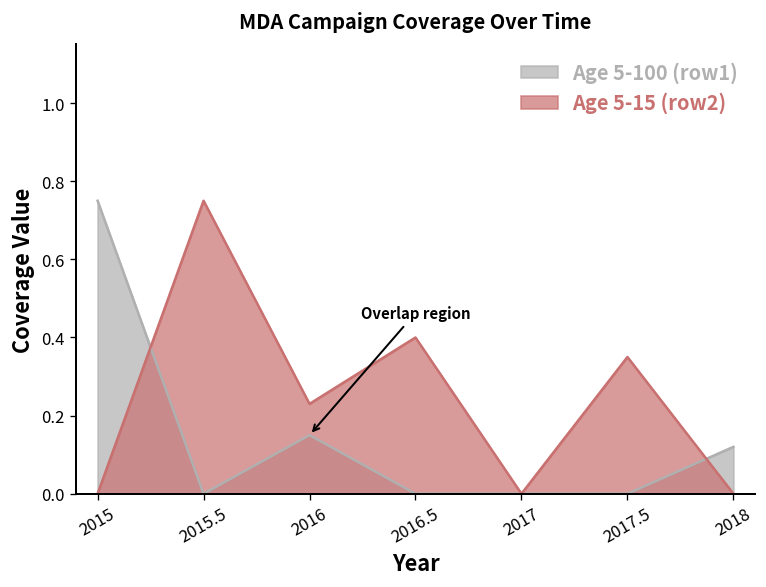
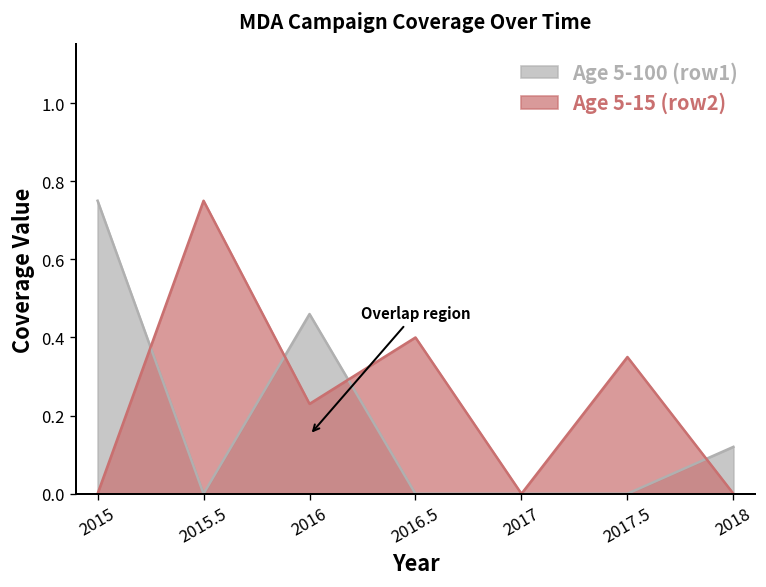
  {
    "Age 5-100 (row1)": {
      "2015": 0.75,
      "2015.5": 0.00,
-     "2016": 0.15,
+     "2016": 0.46,
      "2016.5": 0.00,
      "2017.5": 0.00,
      "2018": 0.12
    },
    "Age 5-15 (row2)": {
      "2015": 0.00,
      "2015.5": 0.75,
      "2016": 0.23,
      "2016.5": 0.40,
      "2017.5": 0.35,
      "2018": 0.00
    }
  }
